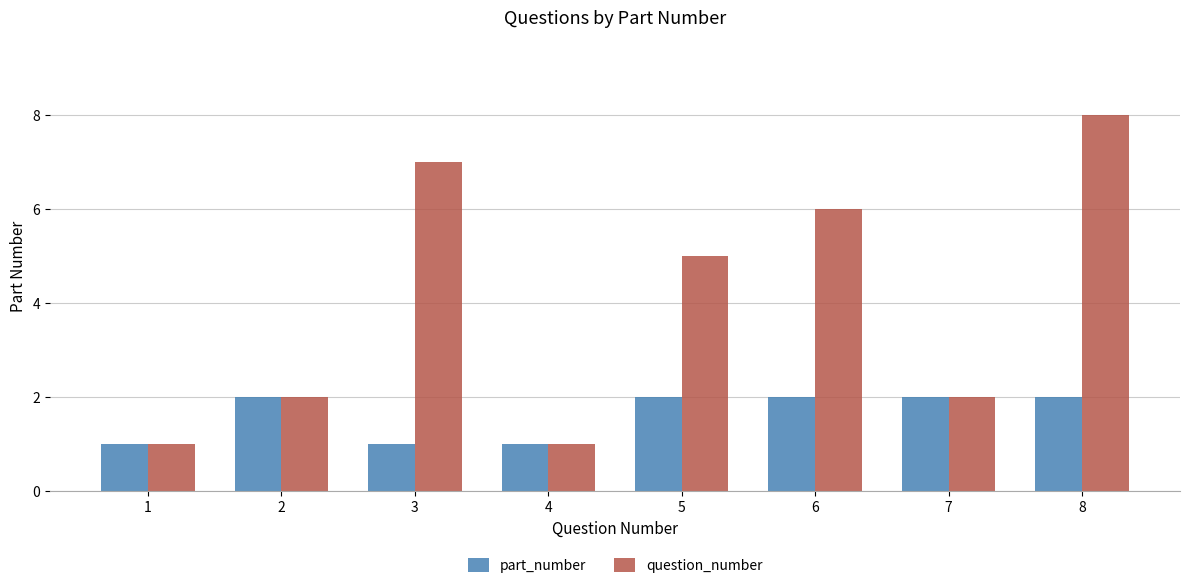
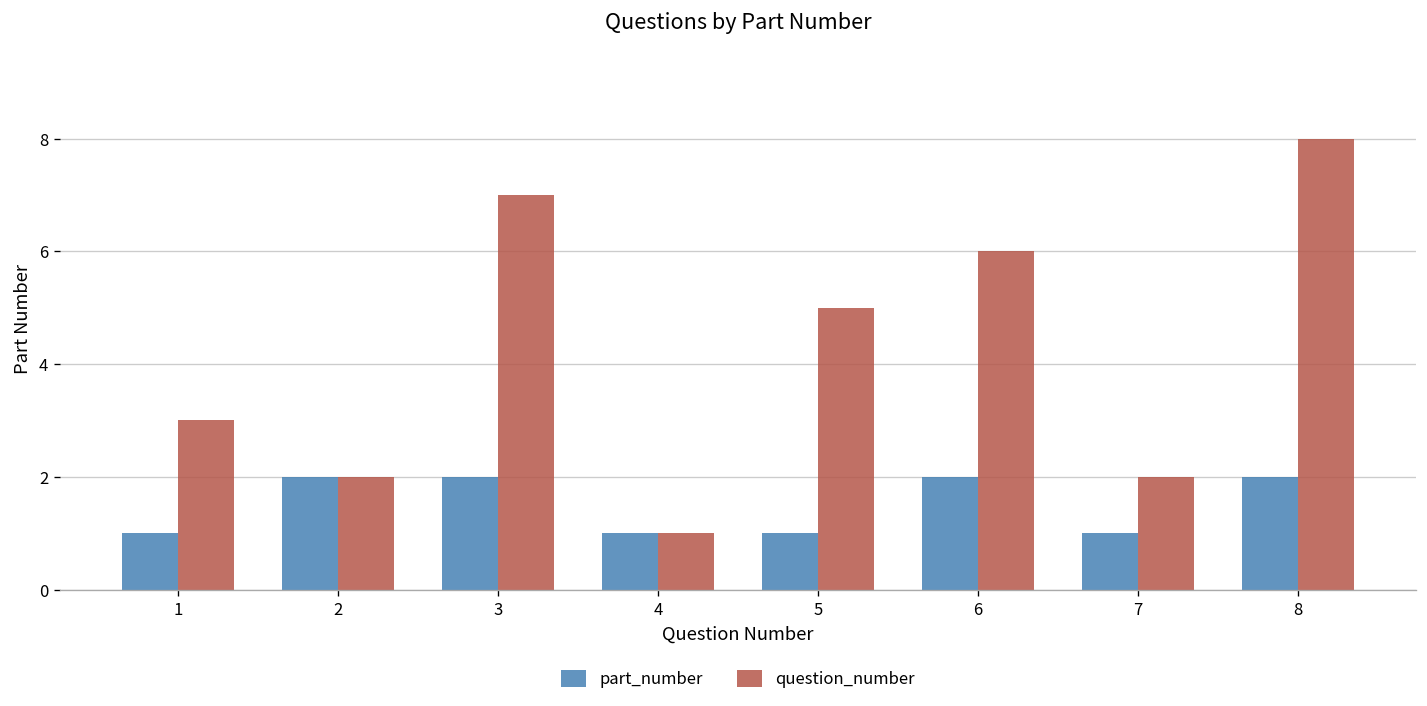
  {
    "part_number": {
      "1": 1,
      "2": 2,
-     "3": 1,
+     "3": 2,
      "4": 1,
-     "5": 2,
+     "5": 1,
      "6": 2,
-     "7": 2,
+     "7": 1,
      "8": 2
    },
    "question_number": {
-     "1": 1,
+     "1": 3,
      "2": 2,
      "3": 7,
      "4": 1,
      "5": 5,
      "6": 6,
      "7": 2,
      "8": 8
    }
  }
